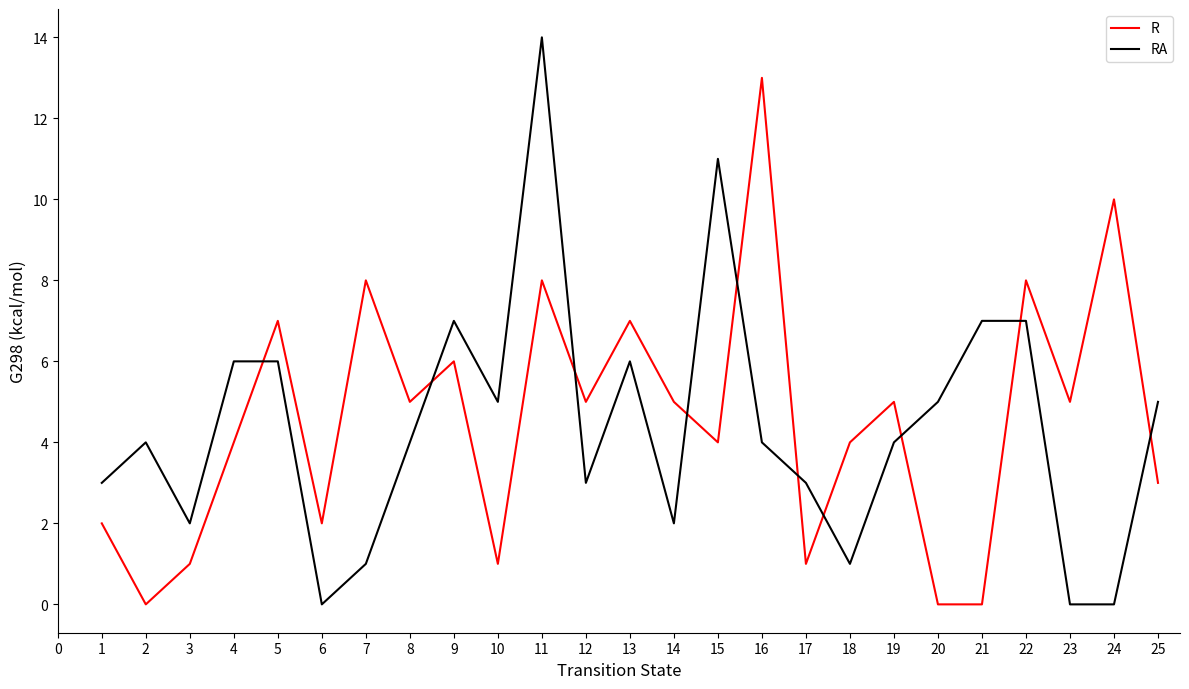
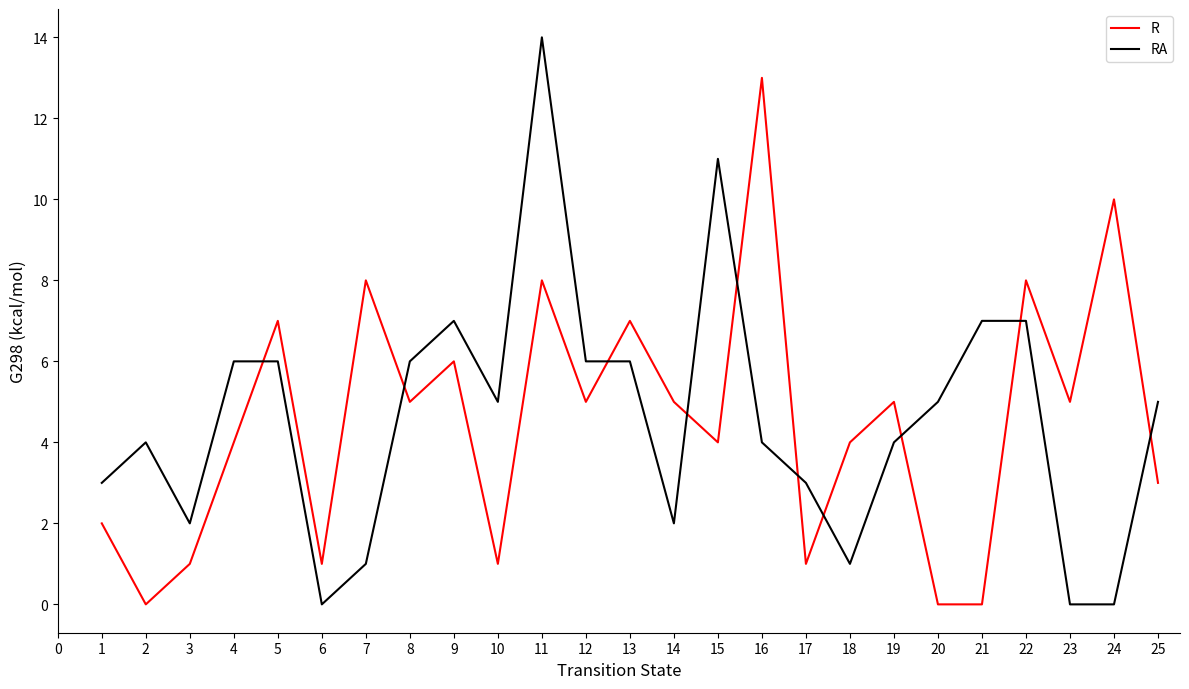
  {
    "R": {
      "1": 2,
      "2": 0,
      "3": 1,
      "4": 4,
      "5": 7,
-     "6": 2,
+     "6": 1,
      "7": 8,
      "8": 5,
      "9": 6,
      "10": 1,
      "11": 8,
      "12": 5,
      "13": 7,
      "14": 5,
      "15": 4,
      "16": 13,
      "17": 1,
      "18": 4,
      "19": 5,
      "20": 0,
      "21": 0,
      "22": 8,
      "23": 5,
      "24": 10,
      "25": 3
    },
    "RA": {
      "1": 3,
      "2": 4,
      "3": 2,
      "4": 6,
      "5": 6,
      "6": 0,
      "7": 1,
-     "8": 4,
+     "8": 6,
      "9": 7,
      "10": 5,
      "11": 14,
-     "12": 3,
+     "12": 6,
      "13": 6,
      "14": 2,
      "15": 11,
      "16": 4,
      "17": 3,
      "18": 1,
      "19": 4,
      "20": 5,
      "21": 7,
      "22": 7,
      "23": 0,
      "24": 0,
      "25": 5
    }
  }
